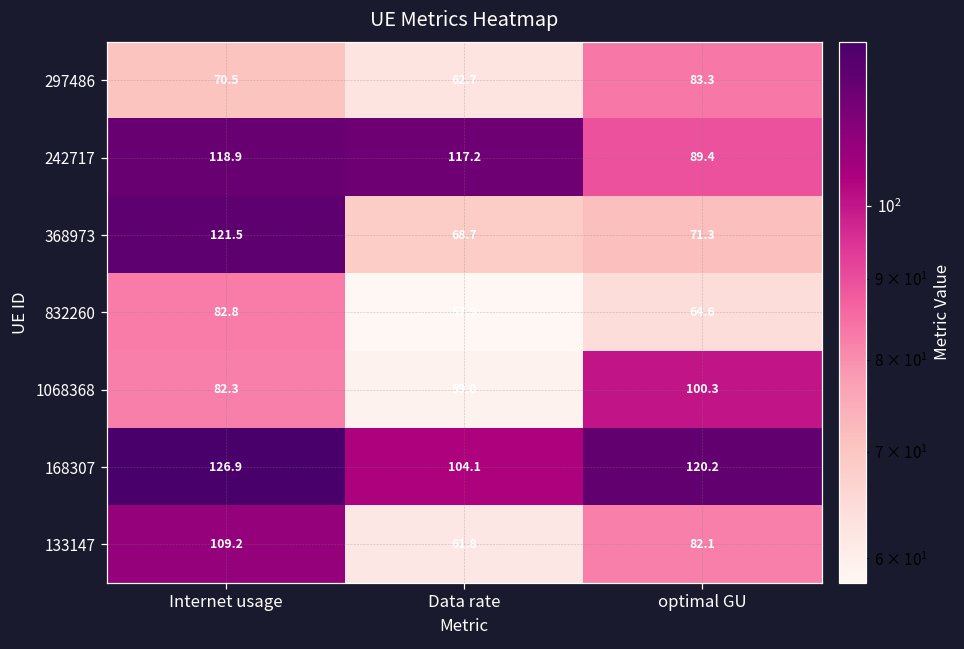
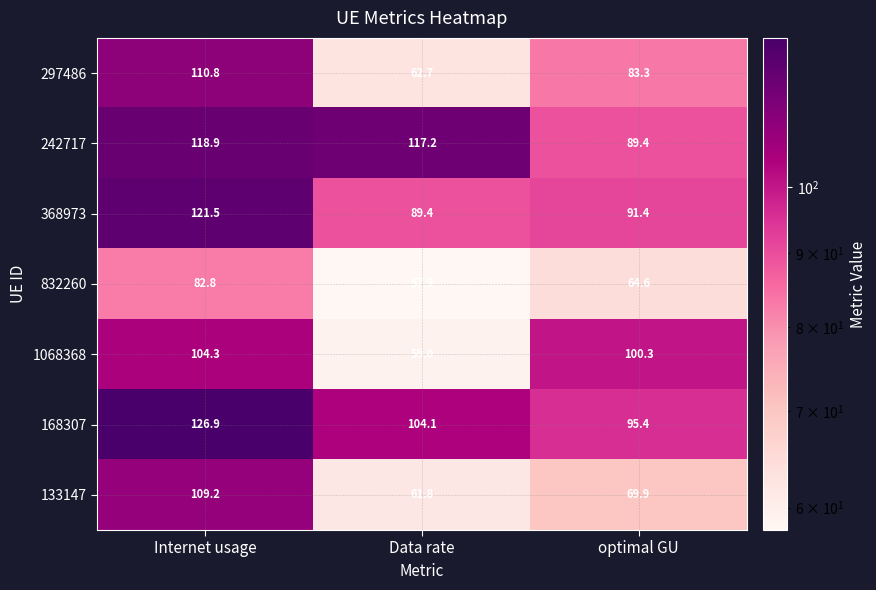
  {
    "297486": {
-     "Internet usage": 70.5,
+     "Internet usage": 110.8,
      "optimal GU": 83.3
    },
    "242717": {
      "Internet usage": 118.9,
      "Data rate": 117.2,
      "optimal GU": 89.4
    },
    "368973": {
      "Internet usage": 121.5,
-     "Data rate": 68.7,
-     "optimal GU": 71.3
+     "Data rate": 89.4,
+     "optimal GU": 91.4
    },
    "832260": {
      "Internet usage": 82.8
    },
    "1068368": {
-     "Internet usage": 82.3,
+     "Internet usage": 104.3,
      "optimal GU": 100.3
    },
    "168307": {
      "Internet usage": 126.9,
      "Data rate": 104.1,
-     "optimal GU": 120.2
+     "optimal GU": 95.4
    },
    "133147": {
      "Internet usage": 109.2,
-     "optimal GU": 82.1
+     "optimal GU": 69.9
    }
  }
